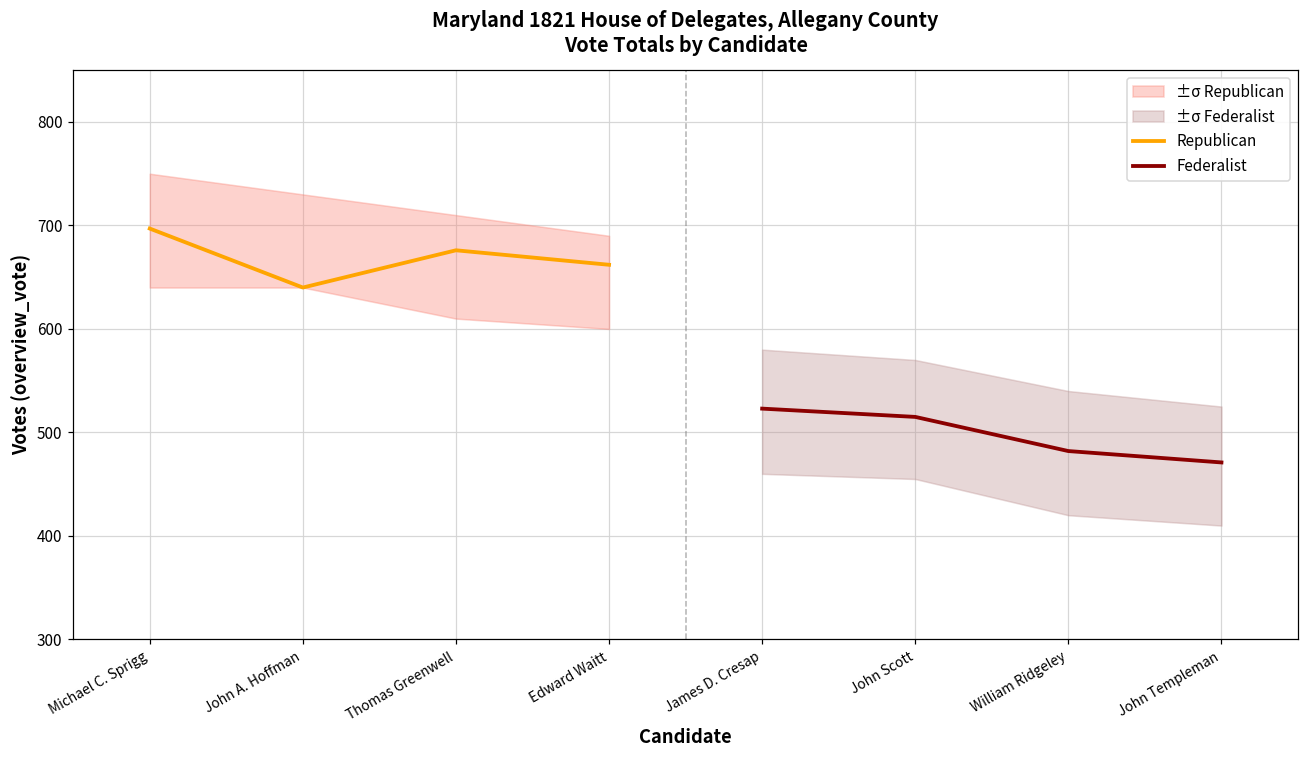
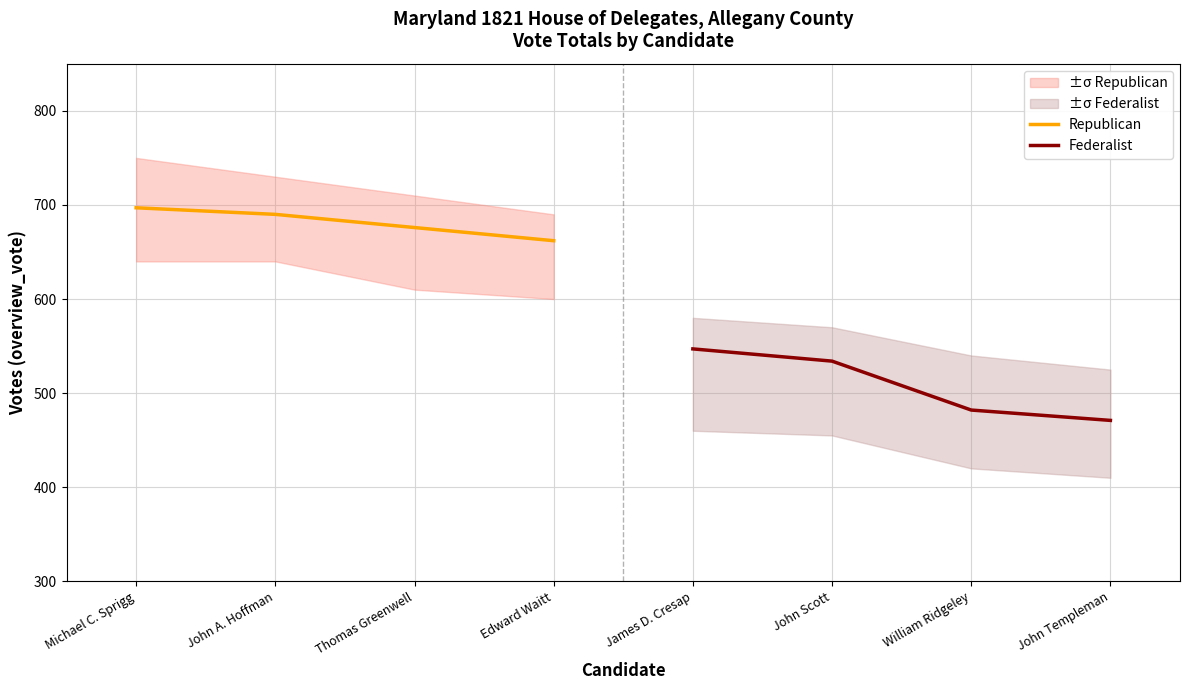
  {
    "Republican": {
      "Michael C. Sprigg": 700,
-     "John A. Hoffman": 640,
+     "John A. Hoffman": 690,
      "Thomas Greenwell": 680,
      "Edward Waitt": 660
    },
    "Federalist": {
-     "James D. Cresap": 520,
-     "John Scott": 520,
+     "James D. Cresap": 550,
+     "John Scott": 530,
      "William Ridgeley": 480,
      "John Templeman": 470
    }
  }
